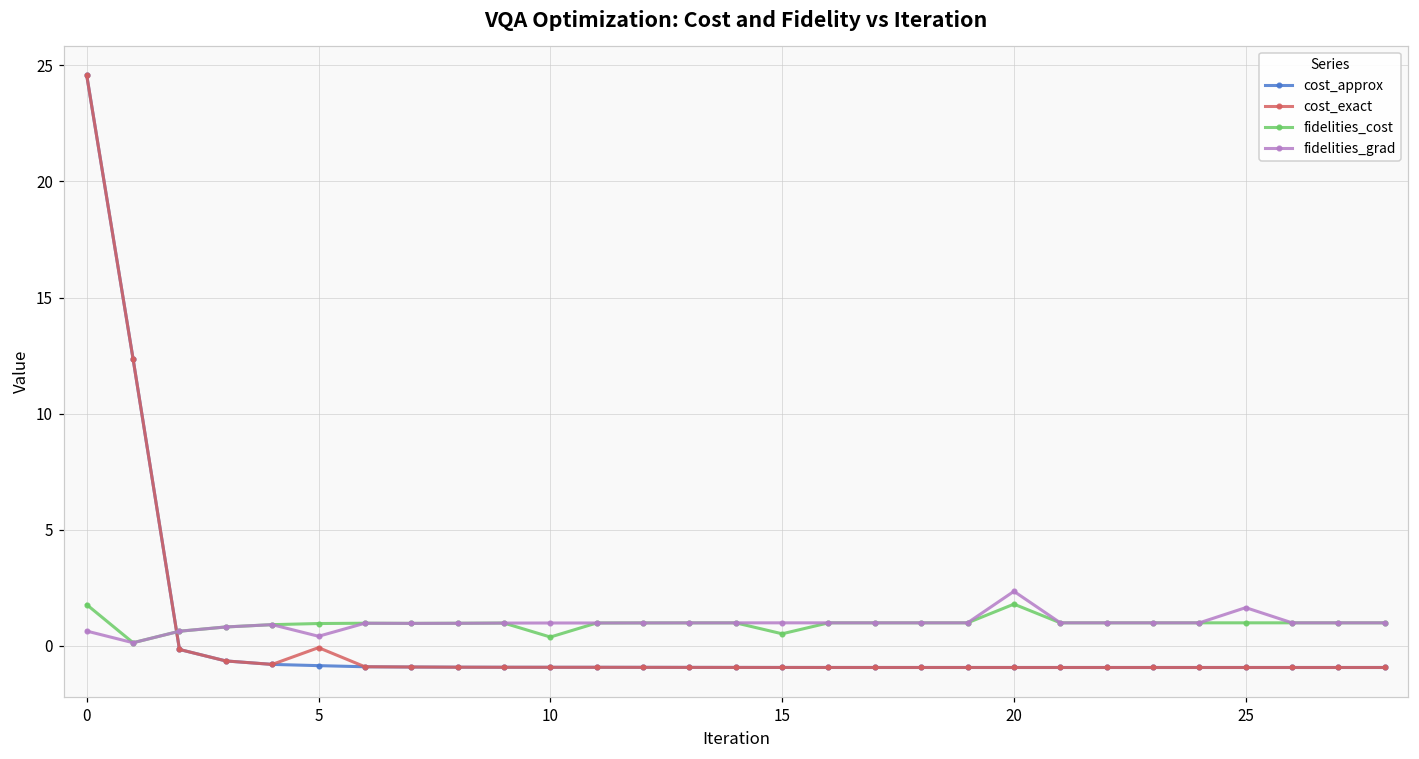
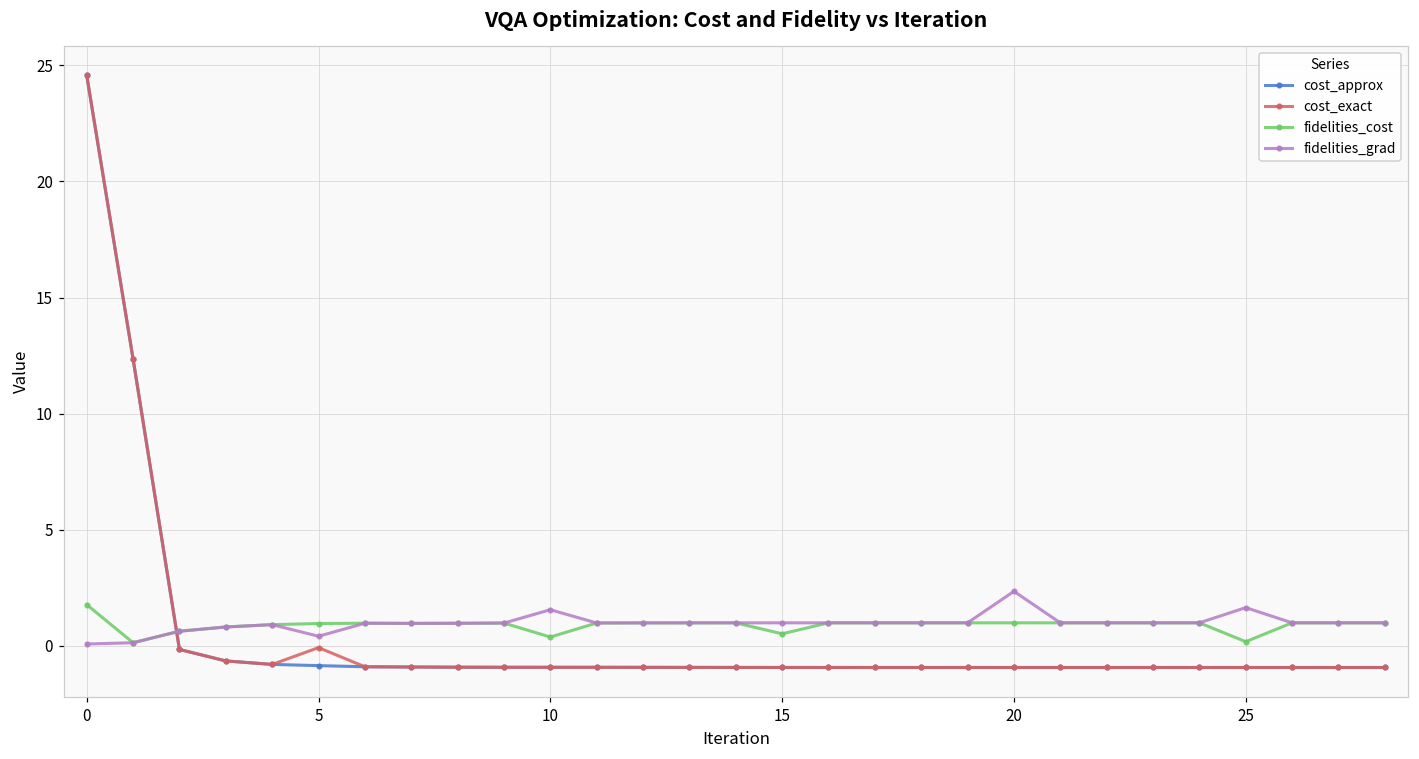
  {
    "cost_approx": {
      "5": -0.9
    },
    "cost_exact": {
      "5": -0.1
    },
    "fidelities_cost": {
      "0": 1.8,
      "5": 1.0,
      "10": 0.4,
      "15": 0.5,
-     "20": 1.8,
-     "25": 1.0
+     "20": 1.0,
+     "25": 0.2
    },
    "fidelities_grad": {
-     "0": 0.6,
+     "0": 0.1,
      "5": 0.4,
-     "10": 1.0,
+     "10": 1.6,
      "15": 1.0,
      "20": 2.3,
      "25": 1.6
    }
  }
